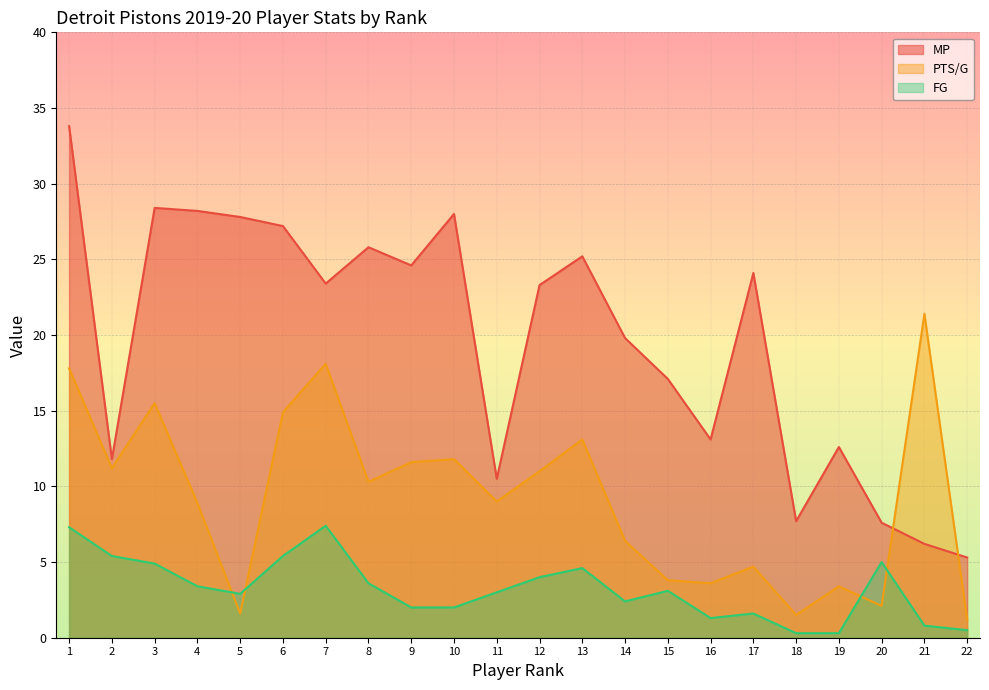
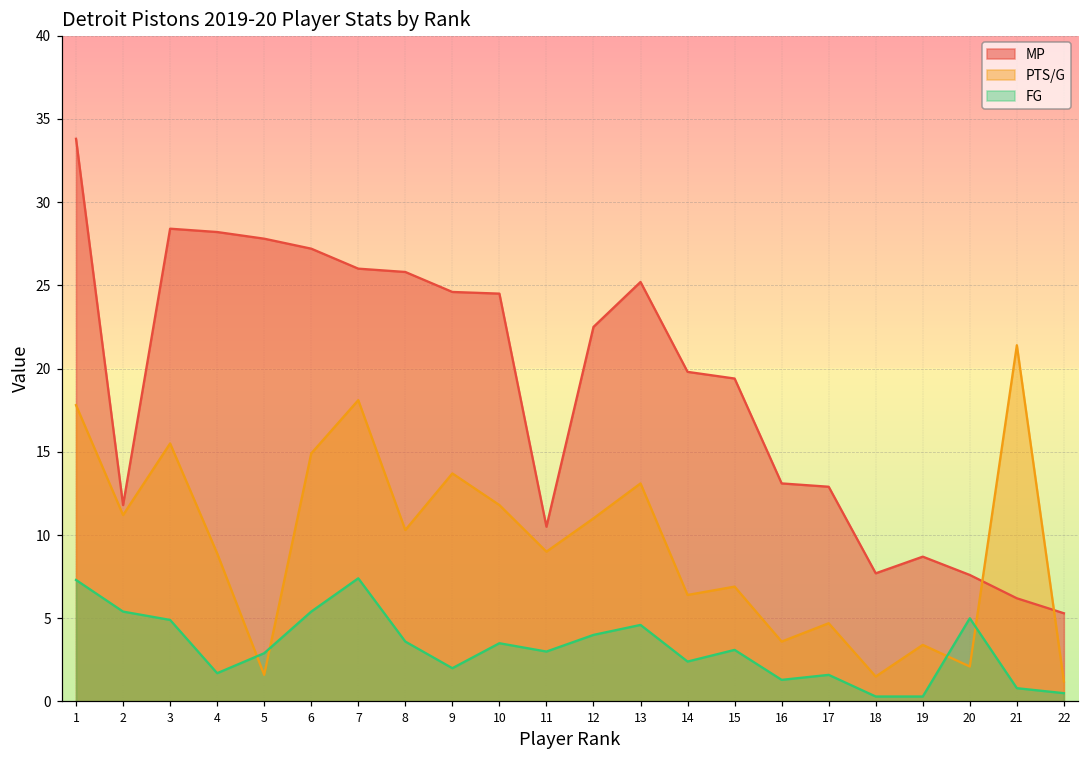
  {
    "MP": {
      "1": 33.8,
      "2": 11.8,
      "3": 28.4,
      "4": 28.2,
      "5": 27.8,
      "6": 27.2,
-     "7": 23.4,
+     "7": 26.0,
      "8": 25.8,
      "9": 24.6,
-     "10": 28.0,
+     "10": 24.5,
      "11": 10.5,
-     "12": 23.3,
+     "12": 22.5,
      "13": 25.2,
      "14": 19.8,
-     "15": 17.1,
+     "15": 19.4,
      "16": 13.1,
-     "17": 24.1,
+     "17": 12.9,
      "18": 7.7,
-     "19": 12.6,
+     "19": 8.7,
      "20": 7.6,
      "21": 6.2,
      "22": 5.3
    },
    "PTS/G": {
      "1": 17.8,
      "2": 11.2,
      "3": 15.5,
      "4": 8.9,
      "5": 1.6,
      "6": 14.9,
      "7": 18.1,
      "8": 10.3,
-     "9": 11.6,
+     "9": 13.7,
      "10": 11.8,
      "11": 9.0,
      "12": 11.0,
      "13": 13.1,
      "14": 6.4,
-     "15": 3.8,
+     "15": 6.9,
      "16": 3.6,
      "17": 4.7,
      "18": 1.5,
      "19": 3.4,
      "20": 2.1,
      "21": 21.4,
      "22": 1.2
    },
    "FG": {
      "1": 7.3,
      "2": 5.4,
      "3": 4.9,
-     "4": 3.4,
+     "4": 1.7,
      "5": 2.9,
      "6": 5.4,
      "7": 7.4,
      "8": 3.6,
      "9": 2.0,
-     "10": 2.0,
+     "10": 3.5,
      "11": 3.0,
      "12": 4.0,
      "13": 4.6,
      "14": 2.4,
      "15": 3.1,
      "16": 1.3,
      "17": 1.6,
      "18": 0.3,
      "19": 0.3,
      "20": 5.0,
      "21": 0.8,
      "22": 0.5
    }
  }
